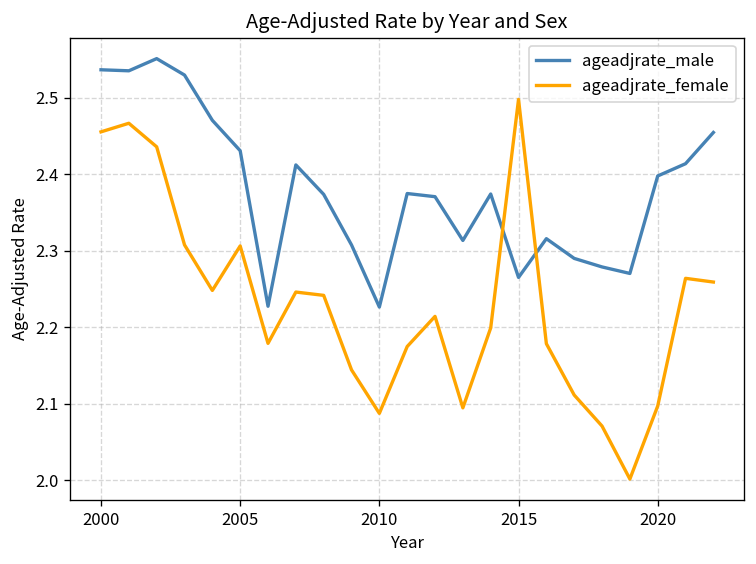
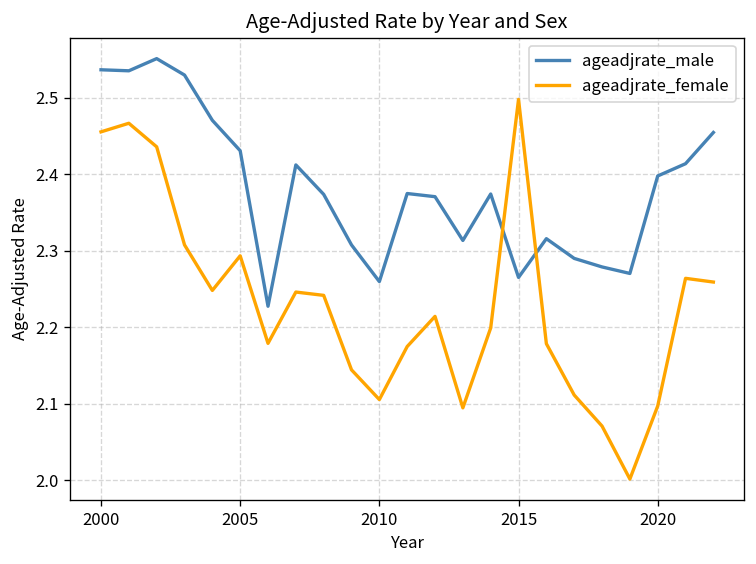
  {
    "ageadjrate_male": {
      "2000": 2.54,
      "2005": 2.43,
-     "2010": 2.23,
+     "2010": 2.26,
      "2015": 2.27,
      "2020": 2.40
    },
    "ageadjrate_female": {
      "2000": 2.46,
-     "2005": 2.31,
-     "2010": 2.09,
+     "2005": 2.29,
+     "2010": 2.11,
      "2015": 2.50,
      "2020": 2.10
    }
  }
